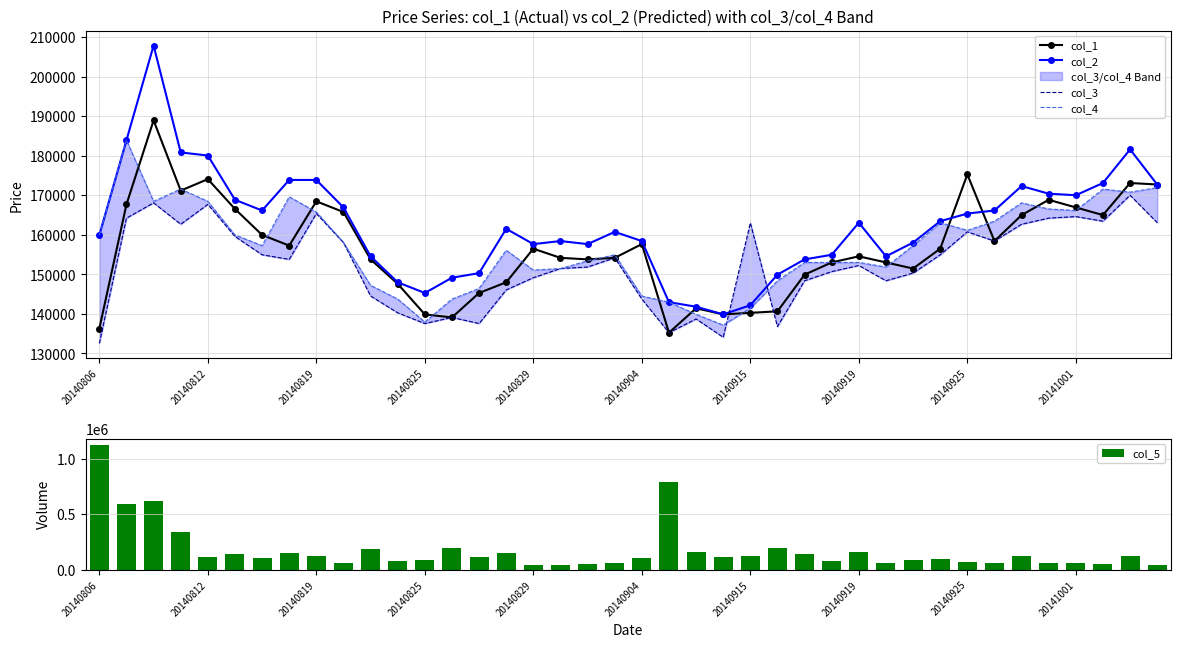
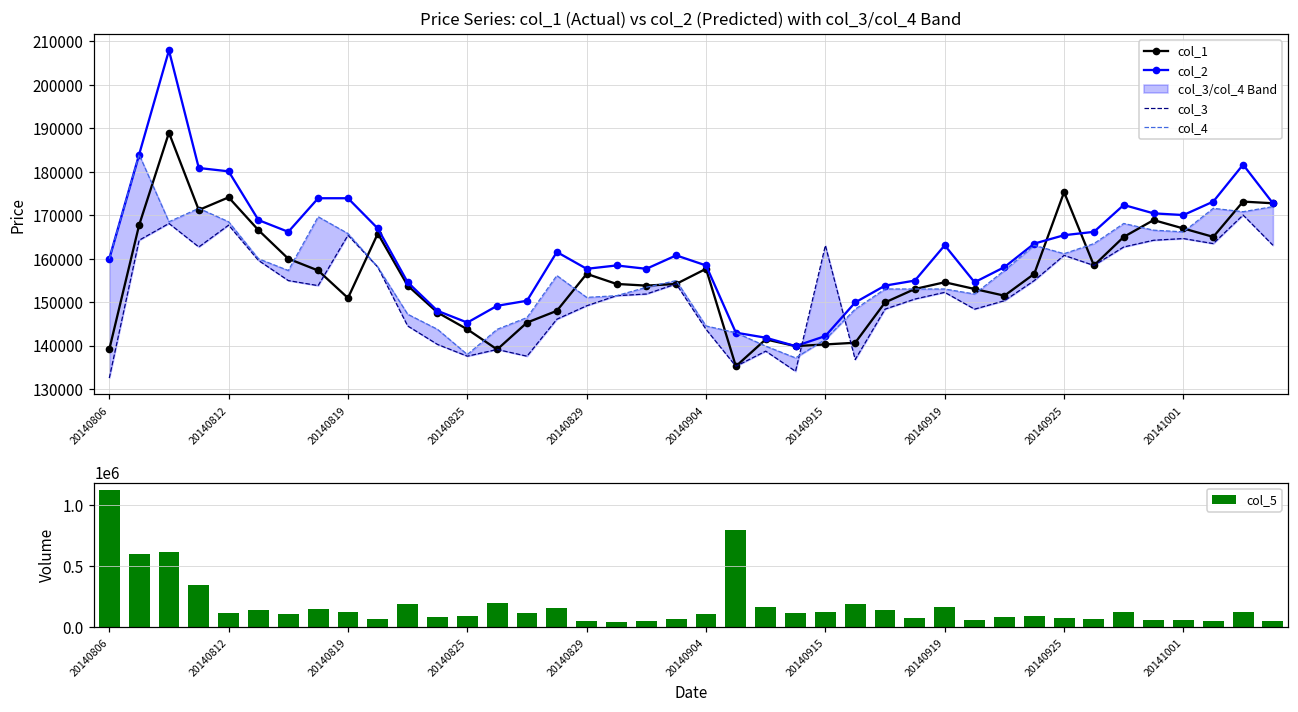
  {
    "Price Series: col_1 (Actual) vs col_2 (Predicted) with col_3/col_4 Band": {
      "col_1": {
-       "20140806": 136000,
+       "20140806": 139000,
        "20140812": 174000,
-       "20140819": 168000,
-       "20140825": 140000,
+       "20140819": 151000,
+       "20140825": 144000,
        "20140829": 156000,
        "20140904": 158000,
        "20140915": 140000,
        "20140919": 155000,
        "20140925": 175000,
        "20141001": 167000
      },
      "col_3": {
        "20140806": 133000,
        "20140812": 168000,
        "20140829": 149000,
        "20140904": 144000,
        "20140919": 152000,
        "20141001": 165000
      },
      "col_4": {
        "20140915": 141000
      }
    }
  }
